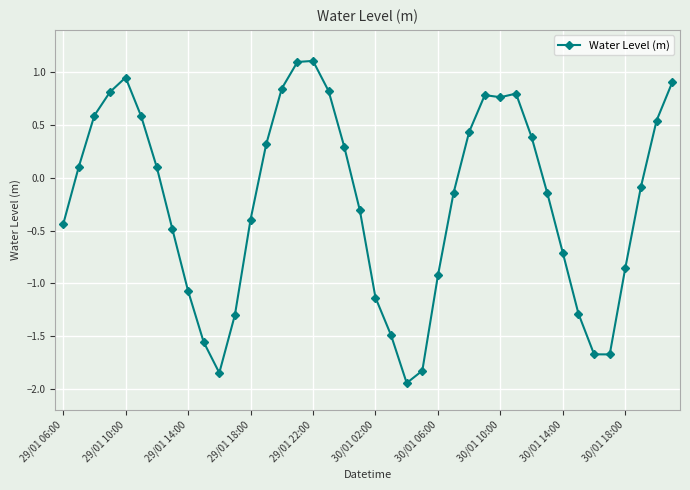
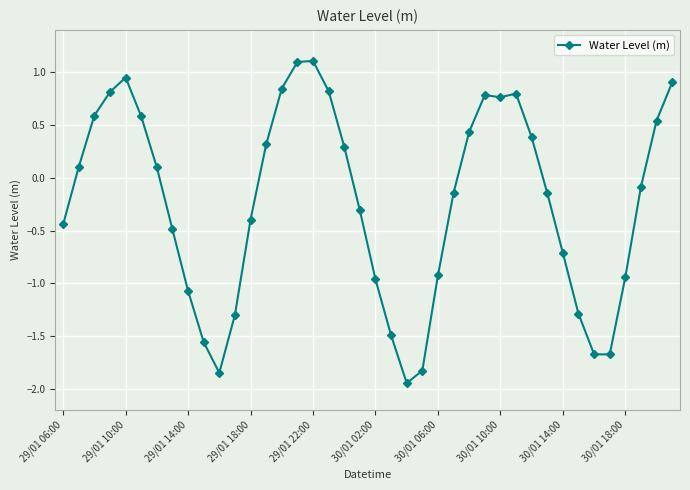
  {
    "29/01 06:00": -0.44,
    "29/01 10:00": 0.95,
    "29/01 14:00": -1.07,
    "29/01 18:00": -0.40,
    "29/01 22:00": 1.11,
-   "30/01 02:00": -1.13,
+   "30/01 02:00": -0.96,
    "30/01 06:00": -0.93,
    "30/01 10:00": 0.76,
    "30/01 14:00": -0.71,
-   "30/01 18:00": -0.85
+   "30/01 18:00": -0.94
  }
